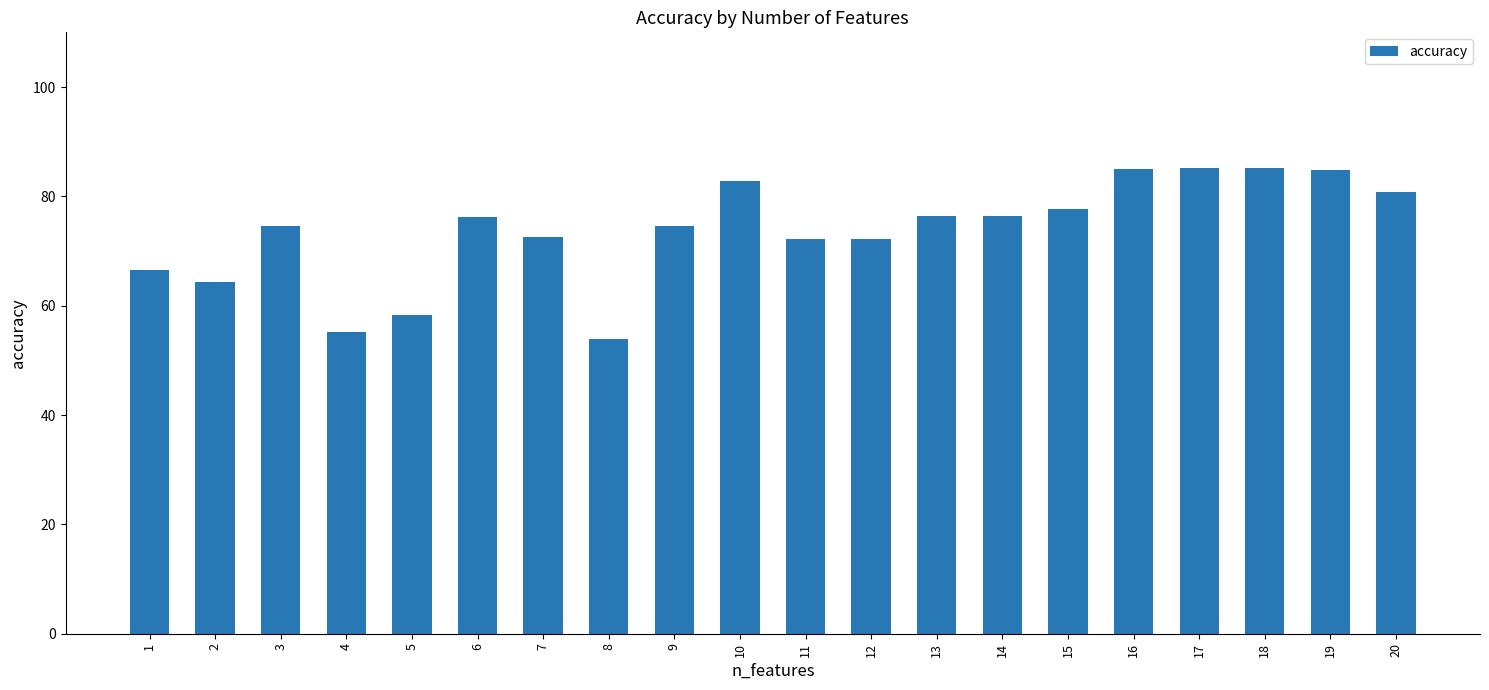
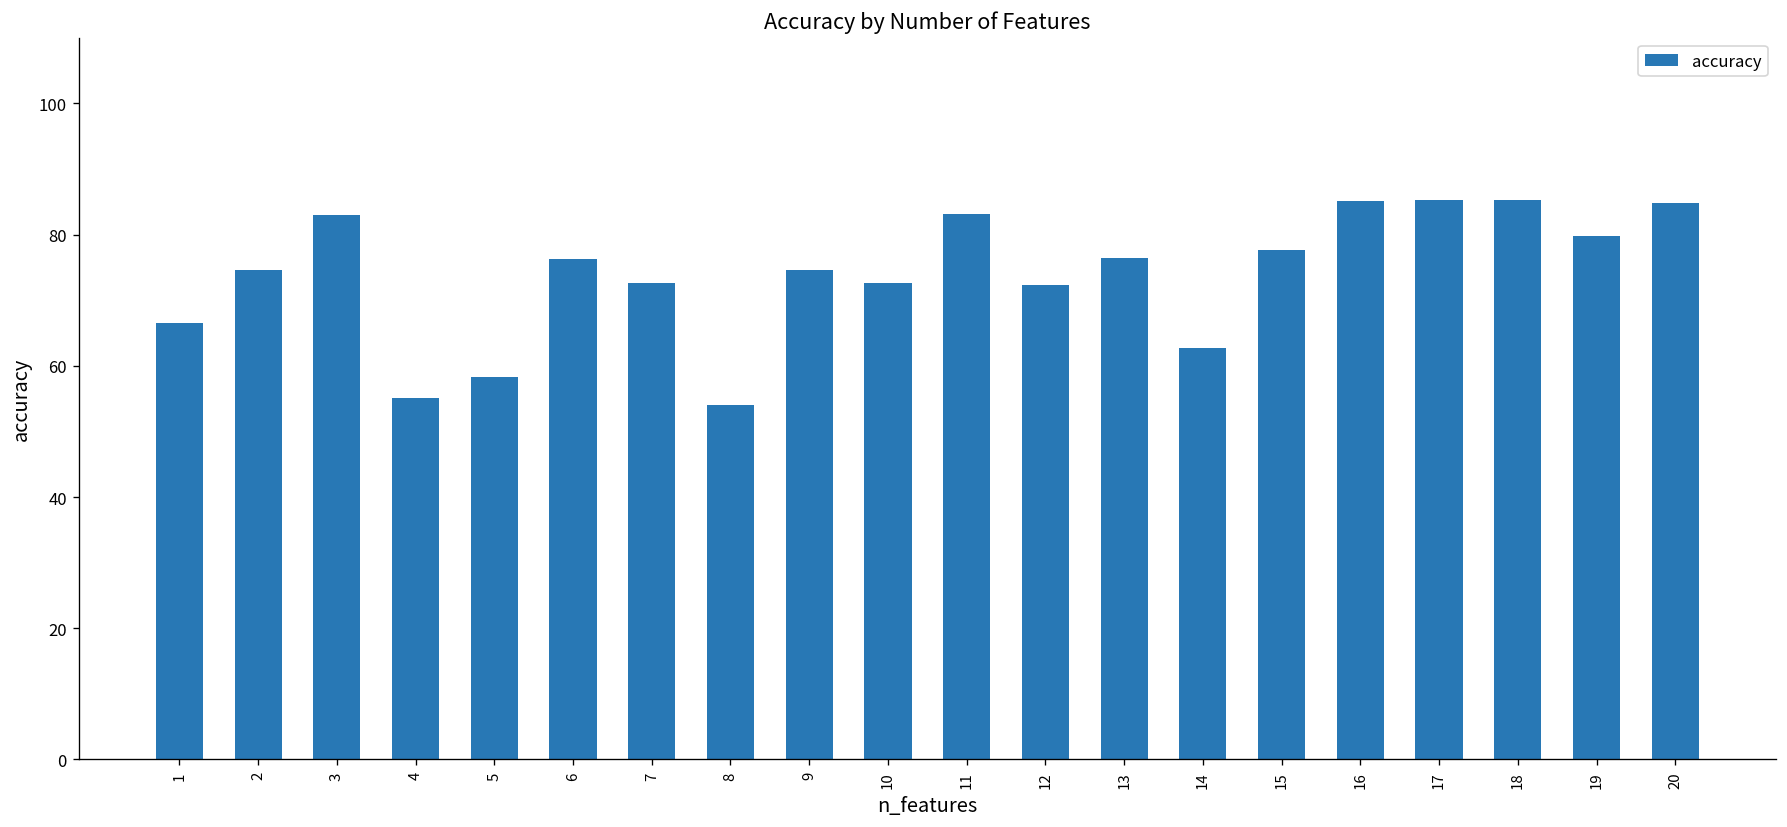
  {
    "1": 67,
-   "2": 64,
-   "3": 75,
+   "2": 75,
+   "3": 83,
    "4": 55,
    "5": 58,
    "6": 76,
    "7": 73,
    "8": 54,
    "9": 75,
-   "10": 83,
-   "11": 72,
+   "10": 73,
+   "11": 83,
    "12": 72,
    "13": 76,
-   "14": 76,
+   "14": 63,
    "15": 78,
    "16": 85,
    "17": 85,
    "18": 85,
-   "19": 85,
-   "20": 81
+   "19": 80,
+   "20": 85
  }
